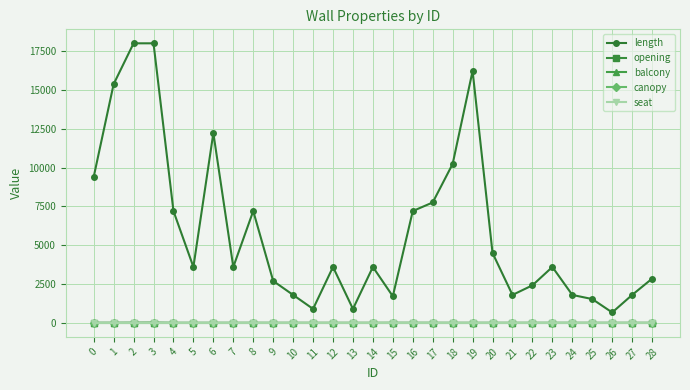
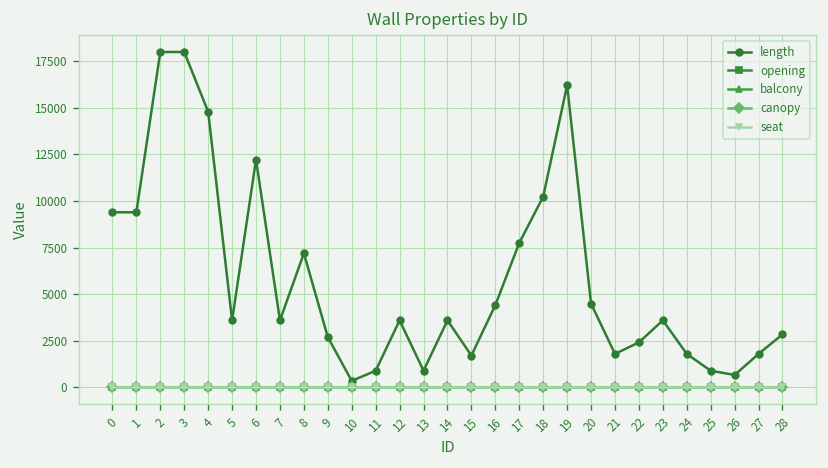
  {
    "length": {
      "0": 9400,
-     "1": 15400,
+     "1": 9400,
      "2": 18000,
      "3": 18000,
-     "4": 7200,
+     "4": 14800,
      "5": 3600,
      "6": 12200,
      "7": 3600,
      "8": 7200,
      "9": 2700,
-     "10": 1800,
+     "10": 400,
      "11": 900,
      "12": 3600,
      "13": 900,
      "14": 3600,
      "15": 1700,
-     "16": 7200,
+     "16": 4400,
      "17": 7800,
      "18": 10200,
      "19": 16200,
      "20": 4500,
      "21": 1800,
      "22": 2400,
      "23": 3600,
      "24": 1800,
-     "25": 1500,
+     "25": 900,
      "26": 700,
      "27": 1800,
      "28": 2800
    },
    "seat": {
      "0": 0,
      "1": 0,
      "2": 0,
      "3": 0,
      "4": 0,
      "5": 0,
      "6": 0,
      "7": 0,
      "8": 0,
      "9": 0,
      "10": 0,
      "11": 0,
      "12": 0,
      "13": 0,
      "14": 0,
      "15": 0,
      "16": 0,
      "17": 0,
      "18": 0,
      "19": 0,
      "20": 0,
      "21": 0,
      "22": 0,
      "23": 0,
      "24": 0,
      "25": 0,
      "26": 0,
      "27": 0,
      "28": 0
    }
  }
